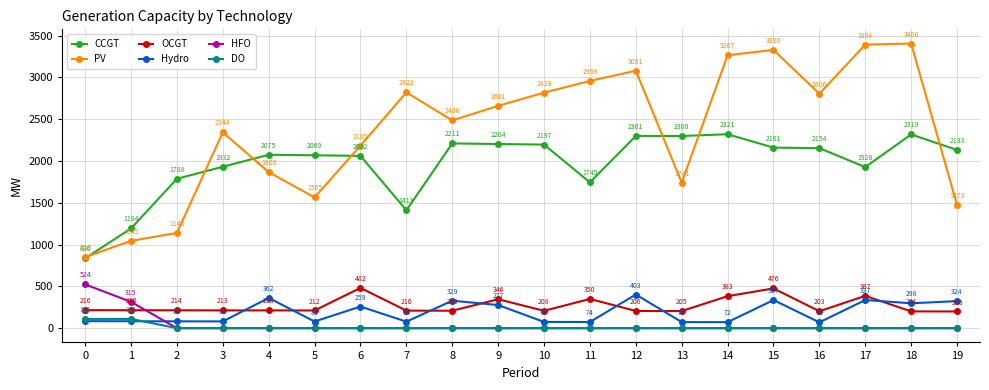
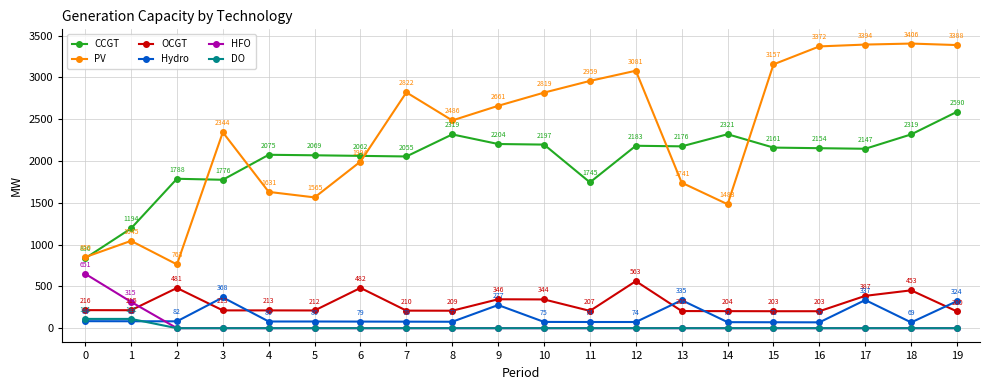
  {
    "CCGT": {
      "1": 1194,
      "2": 1788,
-     "3": 1932,
+     "3": 1776,
      "4": 2075,
      "5": 2069,
-     "7": 1411,
-     "8": 2211,
+     "7": 2055,
+     "8": 2319,
      "9": 2204,
      "10": 2197,
      "11": 1745,
-     "12": 2301,
-     "13": 2300,
+     "12": 2183,
+     "13": 2176,
      "14": 2321,
      "15": 2161,
      "16": 2154,
-     "17": 1928,
+     "17": 2147,
      "18": 2319,
-     "19": 2133
+     "19": 2590
    },
    "PV": {
-     "2": 1140,
+     "2": 763,
      "3": 2344,
-     "4": 1868,
+     "4": 1631,
      "5": 1565,
-     "6": 2185,
+     "6": 1994,
      "7": 2822,
      "8": 2486,
      "9": 2661,
      "10": 2819,
      "11": 2959,
      "12": 3081,
      "13": 1741,
-     "14": 3267,
-     "15": 3330,
-     "16": 2806,
+     "14": 1483,
+     "15": 3157,
+     "16": 3372,
      "17": 3394,
      "18": 3406,
-     "19": 1473
+     "19": 3388
    },
    "OCGT": {
      "0": 216,
-     "2": 214,
+     "2": 481,
      "3": 213,
      "5": 212,
      "6": 482,
      "7": 210,
-     "10": 208,
-     "11": 350,
-     "12": 206,
+     "10": 344,
+     "11": 207,
+     "12": 563,
      "13": 205,
-     "14": 383,
-     "15": 476,
+     "14": 204,
+     "15": 203,
      "16": 203,
-     "18": 201
+     "18": 453
    },
    "Hydro": {
-     "3": 81,
-     "4": 362,
-     "6": 259,
-     "8": 329,
+     "3": 368,
+     "4": 80,
+     "6": 79,
+     "8": 77,
      "11": 74,
-     "12": 403,
-     "13": 73,
+     "12": 74,
+     "13": 335,
      "14": 72,
-     "15": 337,
-     "18": 298,
+     "15": 71,
+     "18": 69,
      "19": 324
    },
    "HFO": {
-     "0": 524,
+     "0": 651,
      "1": 315
    }
  }
